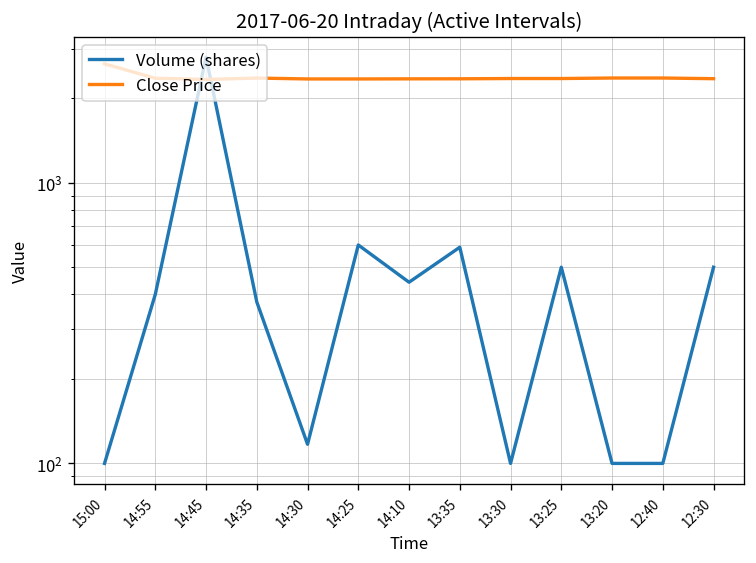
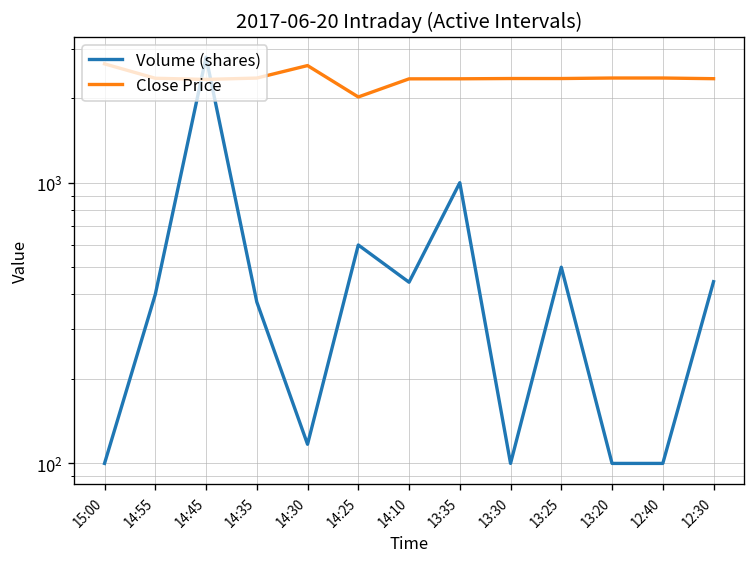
  {
    "Volume (shares)": {
      "15:00": 100,
      "14:55": 400,
      "14:35": 380,
      "14:30": 120,
      "14:25": 600,
      "14:10": 440,
-     "13:35": 590,
+     "13:35": 1000,
      "13:30": 100,
      "13:25": 500,
      "13:20": 100,
      "12:40": 100,
-     "12:30": 500
+     "12:30": 440
    },
    "Close Price": {
-     "14:30": 2300,
-     "14:25": 2300,
+     "14:30": 2600,
+     "14:25": 2000,
      "14:10": 2300,
      "13:35": 2300,
      "13:30": 2400,
      "13:25": 2400,
      "13:20": 2400,
      "12:40": 2400,
      "12:30": 2300
    }
  }
